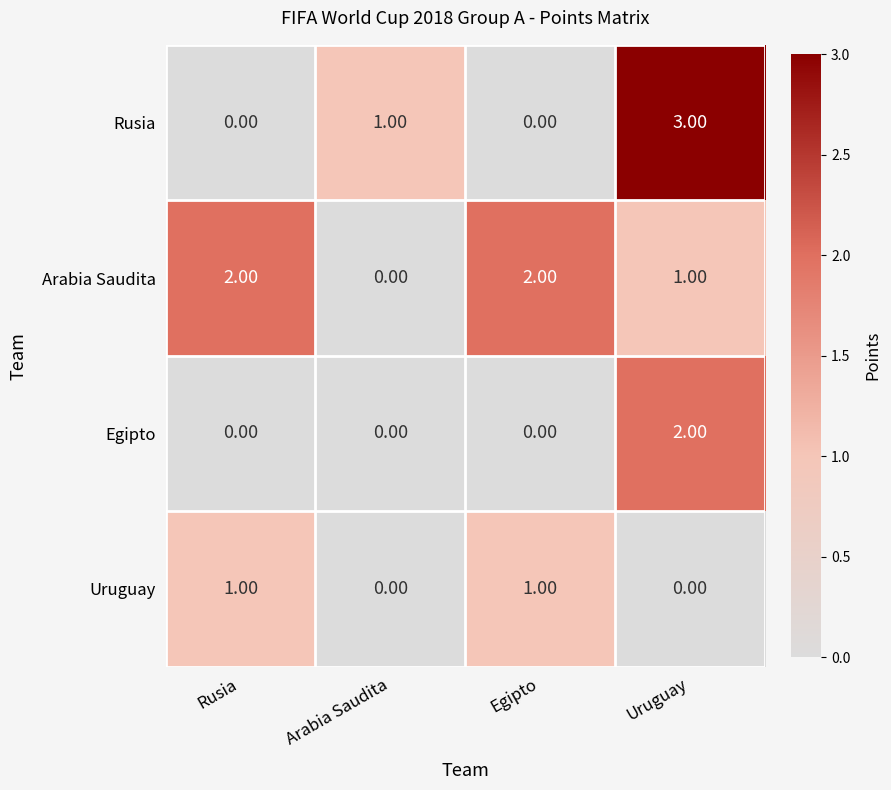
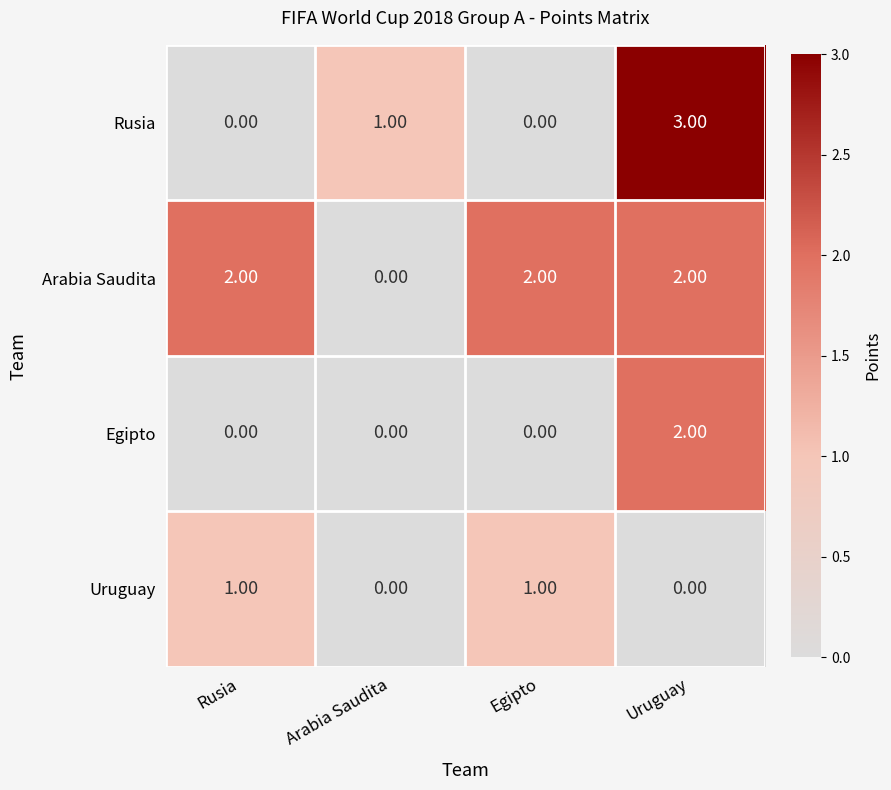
  {
    "Rusia": {
      "Rusia": 0.00,
      "Arabia Saudita": 1.00,
      "Egipto": 0.00,
      "Uruguay": 3.00
    },
    "Arabia Saudita": {
      "Rusia": 2.00,
      "Arabia Saudita": 0.00,
      "Egipto": 2.00,
-     "Uruguay": 1.00
+     "Uruguay": 2.00
    },
    "Egipto": {
      "Rusia": 0.00,
      "Arabia Saudita": 0.00,
      "Egipto": 0.00,
      "Uruguay": 2.00
    },
    "Uruguay": {
      "Rusia": 1.00,
      "Arabia Saudita": 0.00,
      "Egipto": 1.00,
      "Uruguay": 0.00
    }
  }
